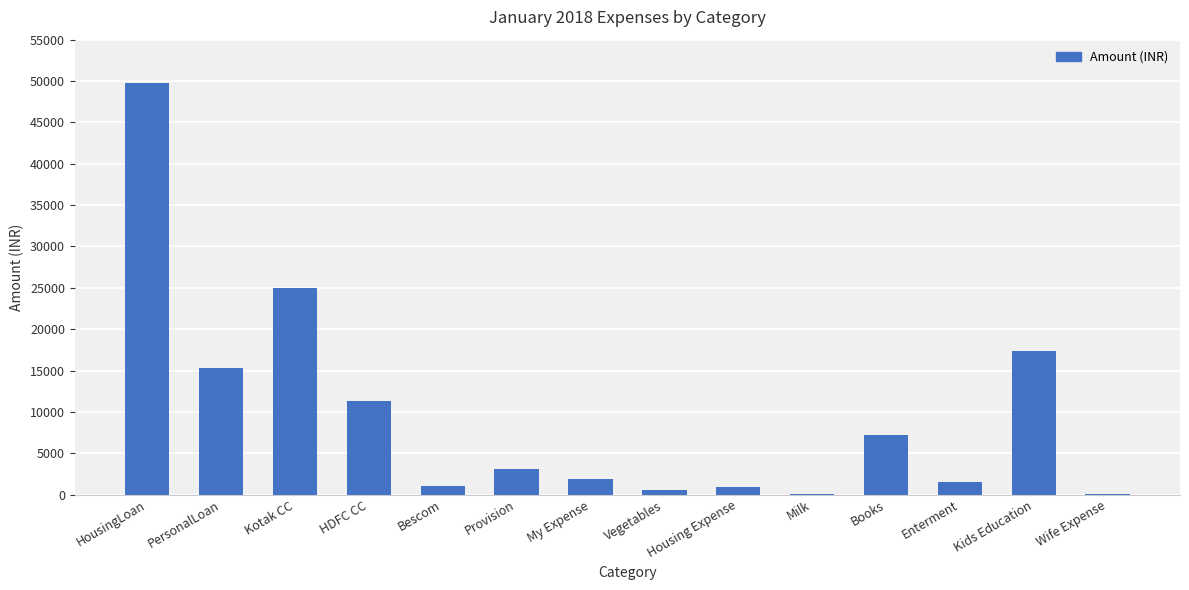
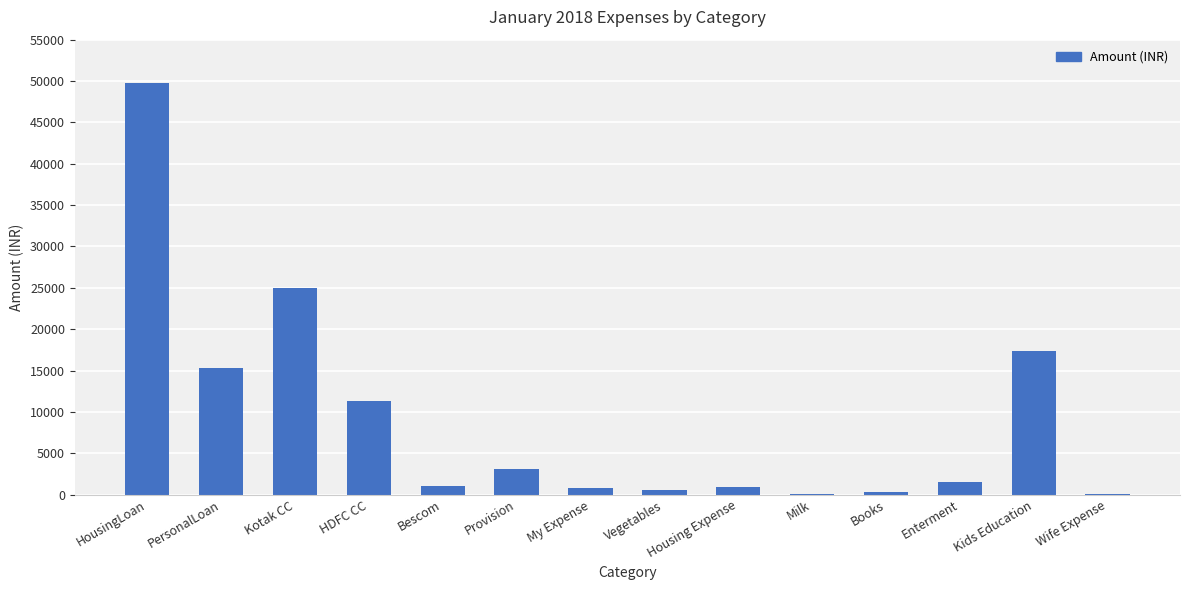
  {
    "HousingLoan": 50000,
    "PersonalLoan": 15000,
    "Kotak CC": 25000,
    "HDFC CC": 11000,
    "Bescom": 1000,
    "Provision": 3000,
-   "My Expense": 2000,
+   "My Expense": 1000,
    "Vegetables": 1000,
    "Housing Expense": 1000,
-   "Books": 7000,
+   "Books": 0,
    "Enterment": 2000,
    "Kids Education": 17000
  }
